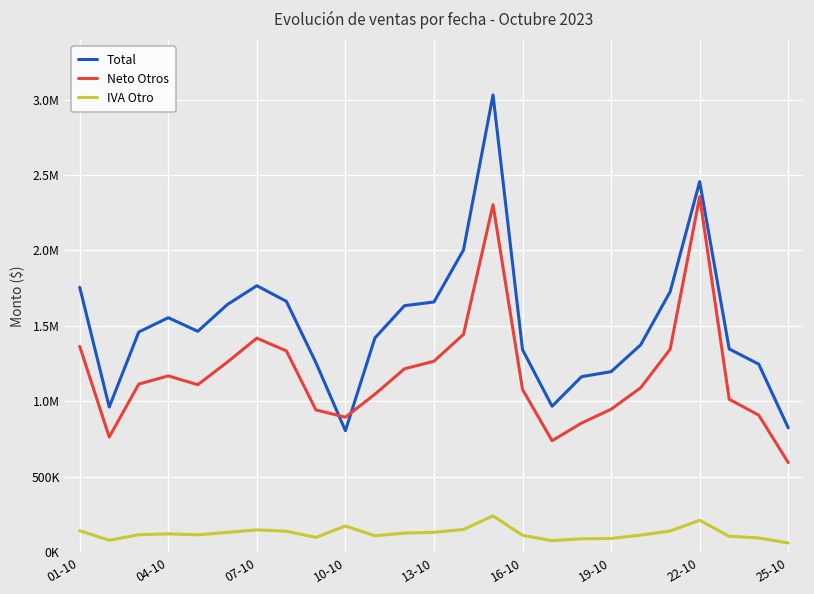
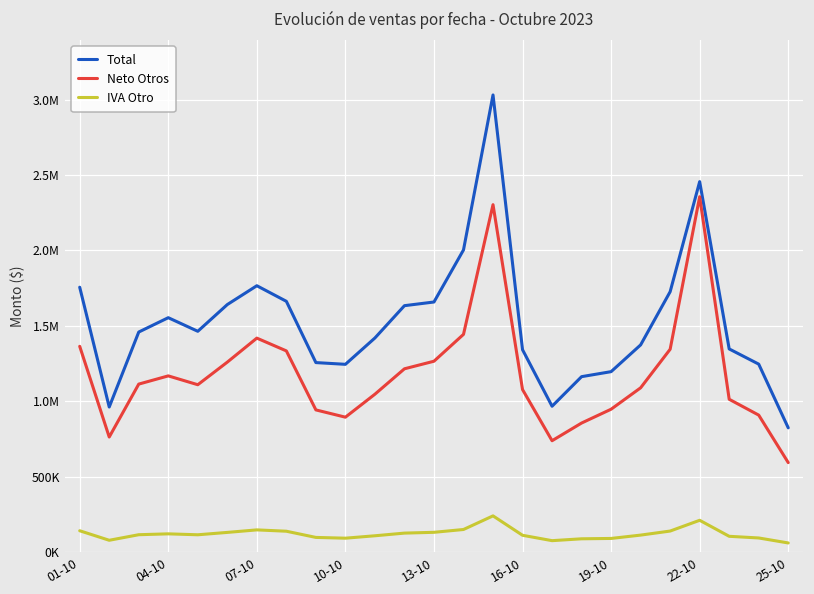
  {
    "Total": {
      "01-10": 1760000,
      "04-10": 1550000,
      "07-10": 1770000,
-     "10-10": 810000,
+     "10-10": 1250000,
      "13-10": 1660000,
      "16-10": 1340000,
      "19-10": 1200000,
      "22-10": 2460000,
      "25-10": 830000
    },
    "Neto Otros": {
      "01-10": 1360000,
      "04-10": 1170000,
      "07-10": 1420000,
      "10-10": 900000,
      "13-10": 1270000,
      "16-10": 1080000,
      "19-10": 950000,
      "22-10": 2360000,
      "25-10": 590000
    },
    "IVA Otro": {
      "01-10": 140000,
      "04-10": 120000,
      "07-10": 150000,
-     "10-10": 170000,
+     "10-10": 90000,
      "13-10": 130000,
      "16-10": 110000,
      "19-10": 90000,
      "22-10": 210000,
      "25-10": 60000
    }
  }
